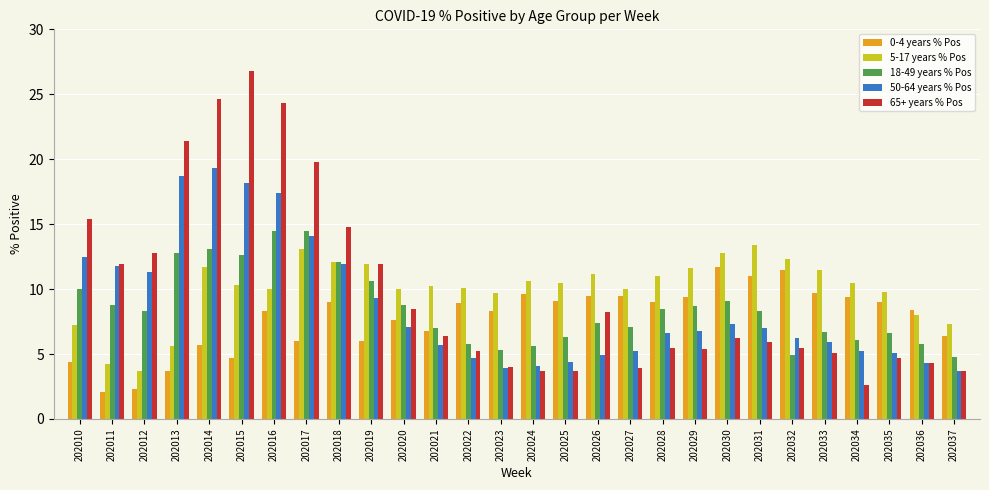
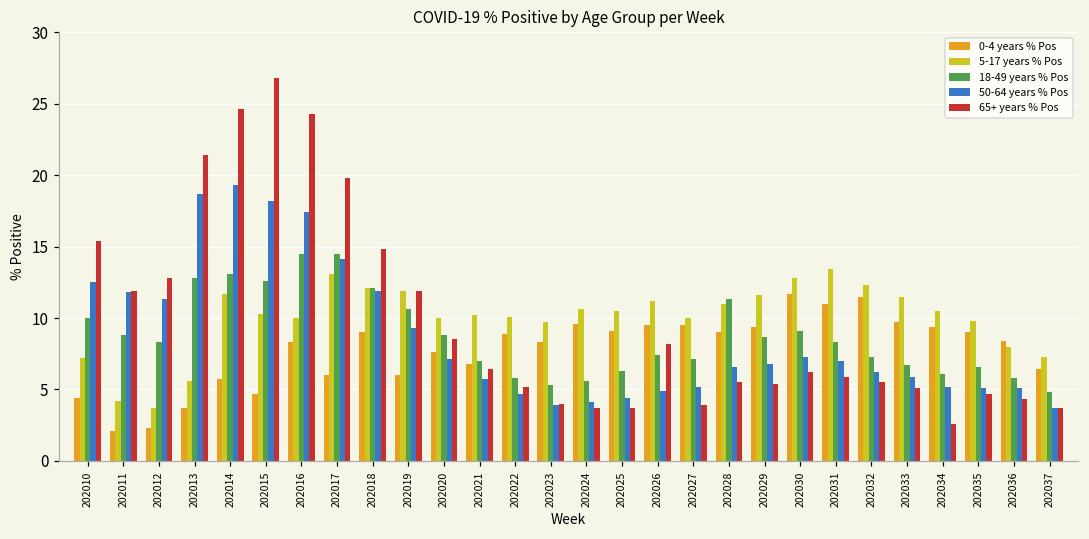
  {
    "18-49 years % Pos": {
      "202010": 10.0,
      "202011": 8.8,
      "202012": 8.3,
      "202013": 12.8,
      "202014": 13.1,
      "202015": 12.6,
      "202016": 14.5,
      "202017": 14.5,
      "202018": 12.1,
      "202019": 10.6,
      "202020": 8.8,
      "202021": 7.0,
      "202022": 5.8,
      "202023": 5.3,
      "202024": 5.6,
      "202025": 6.3,
      "202026": 7.4,
      "202027": 7.1,
-     "202028": 8.5,
+     "202028": 11.3,
      "202029": 8.7,
      "202030": 9.1,
      "202031": 8.3,
-     "202032": 4.9,
+     "202032": 7.3,
      "202033": 6.7,
      "202034": 6.1,
      "202035": 6.6,
      "202036": 5.8,
      "202037": 4.8
    },
    "50-64 years % Pos": {
      "202010": 12.5,
      "202011": 11.8,
      "202012": 11.3,
      "202013": 18.7,
      "202014": 19.3,
      "202015": 18.2,
      "202016": 17.4,
      "202017": 14.1,
      "202018": 11.9,
      "202019": 9.3,
      "202020": 7.1,
      "202021": 5.7,
      "202022": 4.7,
      "202023": 3.9,
      "202024": 4.1,
      "202025": 4.4,
      "202026": 4.9,
      "202027": 5.2,
      "202028": 6.6,
      "202029": 6.8,
      "202030": 7.3,
      "202031": 7.0,
      "202032": 6.2,
      "202033": 5.9,
      "202034": 5.2,
      "202035": 5.1,
-     "202036": 4.3,
+     "202036": 5.1,
      "202037": 3.7
    },
    "65+ years % Pos": {
      "202010": 15.4,
      "202011": 11.9,
      "202012": 12.8,
      "202013": 21.4,
      "202014": 24.6,
      "202015": 26.8,
      "202016": 24.3,
      "202017": 19.8,
      "202018": 14.8,
      "202019": 11.9,
      "202020": 8.5,
      "202021": 6.4,
      "202022": 5.2,
      "202023": 4.0,
      "202024": 3.7,
      "202025": 3.7,
      "202026": 8.2,
      "202027": 3.9,
      "202028": 5.5,
      "202029": 5.4,
      "202030": 6.2,
      "202031": 5.9,
      "202032": 5.5,
      "202033": 5.1,
      "202034": 2.6,
      "202035": 4.7,
      "202036": 4.3,
      "202037": 3.7
    }
  }
